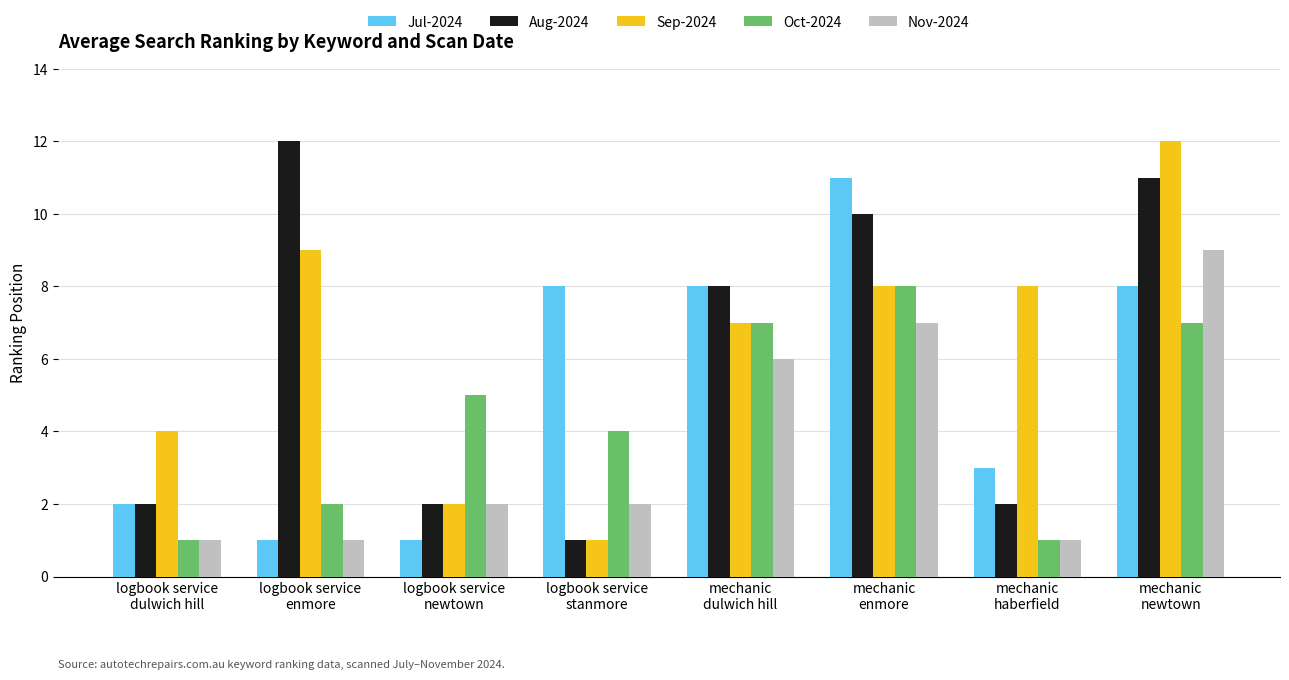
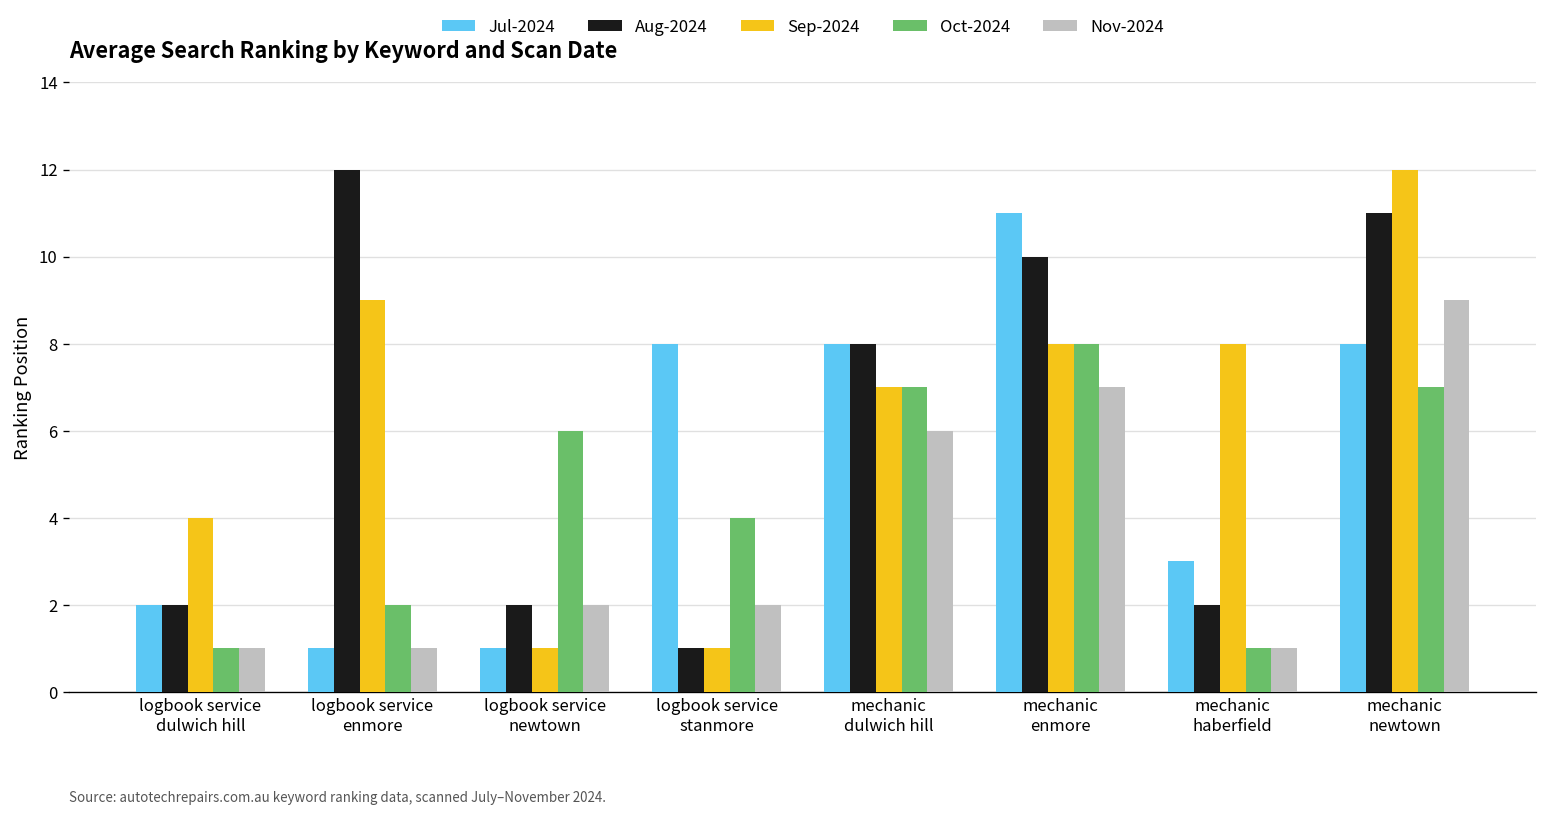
  {
    "Jul-2024": {
      "logbook service dulwich hill": 2,
      "logbook service enmore": 1,
      "logbook service newtown": 1,
      "logbook service stanmore": 8,
      "mechanic dulwich hill": 8,
      "mechanic enmore": 11,
      "mechanic haberfield": 3,
      "mechanic newtown": 8
    },
    "Aug-2024": {
      "logbook service dulwich hill": 2,
      "logbook service enmore": 12,
      "logbook service newtown": 2,
      "logbook service stanmore": 1,
      "mechanic dulwich hill": 8,
      "mechanic enmore": 10,
      "mechanic haberfield": 2,
      "mechanic newtown": 11
    },
    "Sep-2024": {
      "logbook service dulwich hill": 4,
      "logbook service enmore": 9,
-     "logbook service newtown": 2,
+     "logbook service newtown": 1,
      "logbook service stanmore": 1,
      "mechanic dulwich hill": 7,
      "mechanic enmore": 8,
      "mechanic haberfield": 8,
      "mechanic newtown": 12
    },
    "Oct-2024": {
      "logbook service dulwich hill": 1,
      "logbook service enmore": 2,
-     "logbook service newtown": 5,
+     "logbook service newtown": 6,
      "logbook service stanmore": 4,
      "mechanic dulwich hill": 7,
      "mechanic enmore": 8,
      "mechanic haberfield": 1,
      "mechanic newtown": 7
    },
    "Nov-2024": {
      "logbook service dulwich hill": 1,
      "logbook service enmore": 1,
      "logbook service newtown": 2,
      "logbook service stanmore": 2,
      "mechanic dulwich hill": 6,
      "mechanic enmore": 7,
      "mechanic haberfield": 1,
      "mechanic newtown": 9
    }
  }
